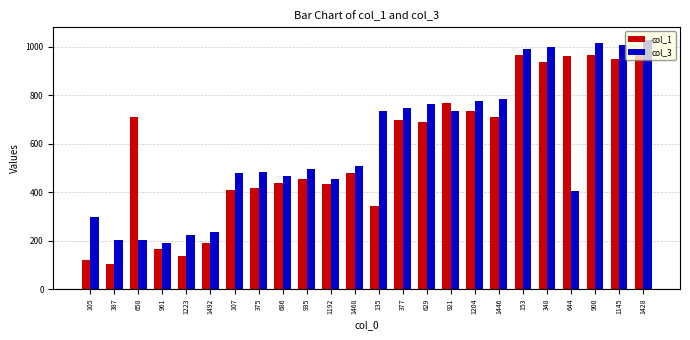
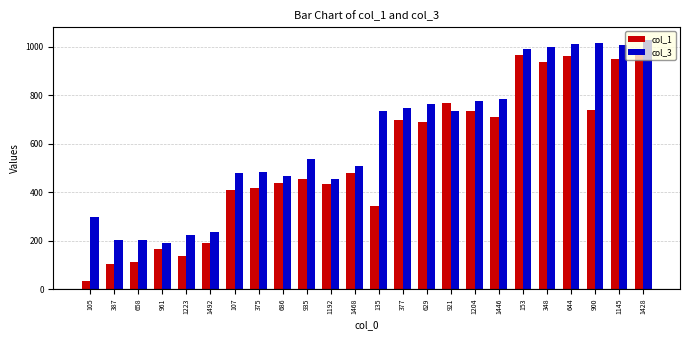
  {
    "col_1": {
-     "105": 120,
+     "105": 30,
      "387": 100,
-     "658": 710,
+     "658": 110,
      "961": 160,
      "1223": 140,
      "1492": 190,
      "107": 410,
      "375": 420,
      "686": 440,
      "935": 450,
      "1192": 430,
      "1468": 480,
      "135": 340,
      "377": 700,
      "629": 690,
      "921": 770,
      "1204": 740,
      "1446": 710,
      "153": 970,
      "348": 940,
      "644": 960,
-     "900": 970,
+     "900": 740,
      "1145": 950
    },
    "col_3": {
      "105": 300,
      "387": 200,
      "658": 200,
      "961": 190,
      "1223": 220,
      "1492": 240,
      "107": 480,
      "375": 480,
      "686": 470,
-     "935": 490,
+     "935": 540,
      "1192": 460,
      "1468": 510,
      "135": 730,
      "377": 750,
      "629": 770,
      "921": 740,
      "1204": 780,
      "1446": 790,
      "153": 990,
      "348": 1000,
-     "644": 400,
+     "644": 1010,
      "900": 1010,
      "1145": 1010
    }
  }
